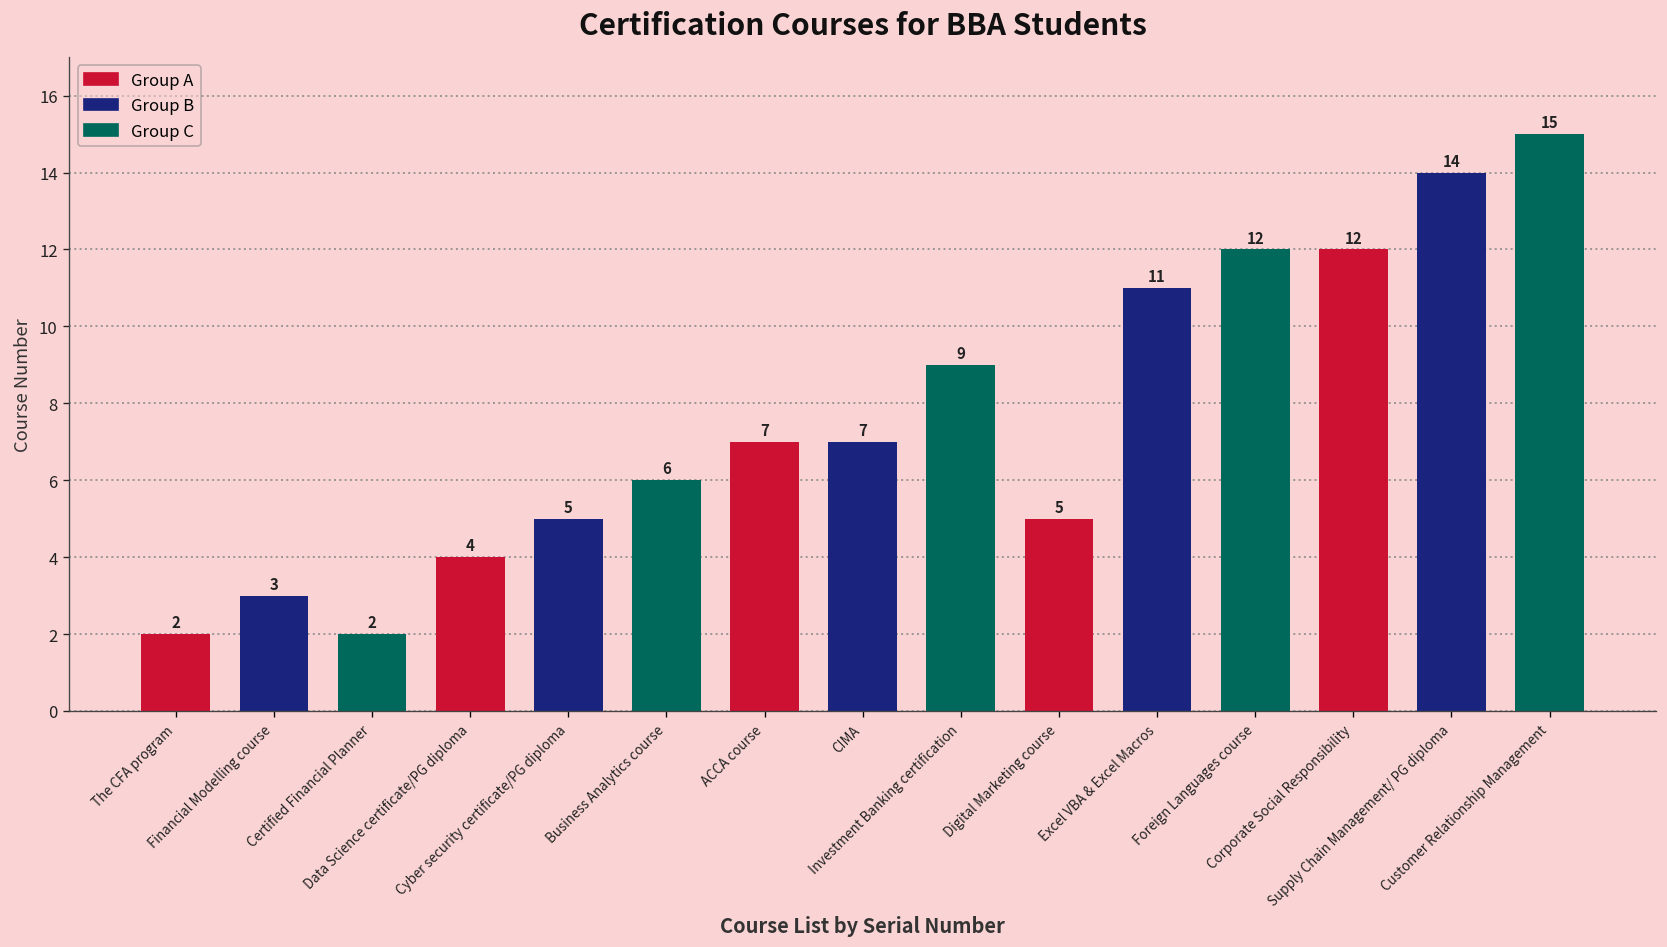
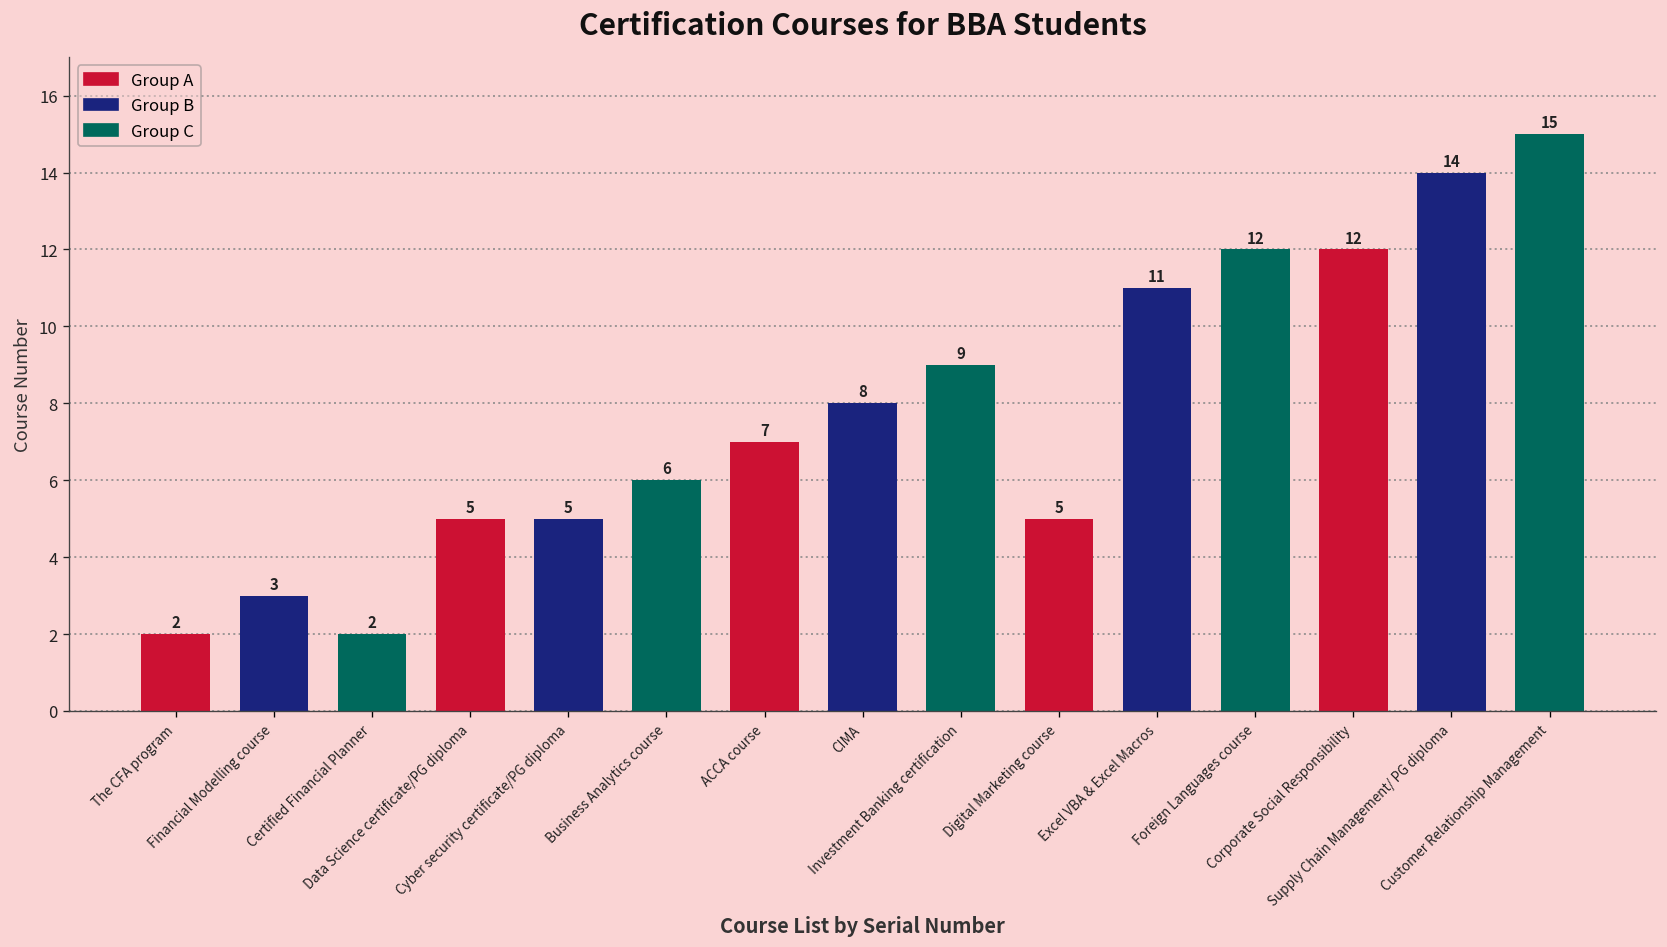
  {
    "The CFA program": 2,
    "Financial Modelling course": 3,
    "Certified Financial Planner": 2,
-   "Data Science certificate/PG diploma": 4,
+   "Data Science certificate/PG diploma": 5,
    "Cyber security certificate/PG diploma": 5,
    "Business Analytics course": 6,
    "ACCA course": 7,
-   "CIMA": 7,
+   "CIMA": 8,
    "Investment Banking certification": 9,
    "Digital Marketing course": 5,
    "Excel VBA & Excel Macros": 11,
    "Foreign Languages course": 12,
    "Corporate Social Responsibility": 12,
    "Supply Chain Management/ PG diploma": 14,
    "Customer Relationship Management": 15
  }
